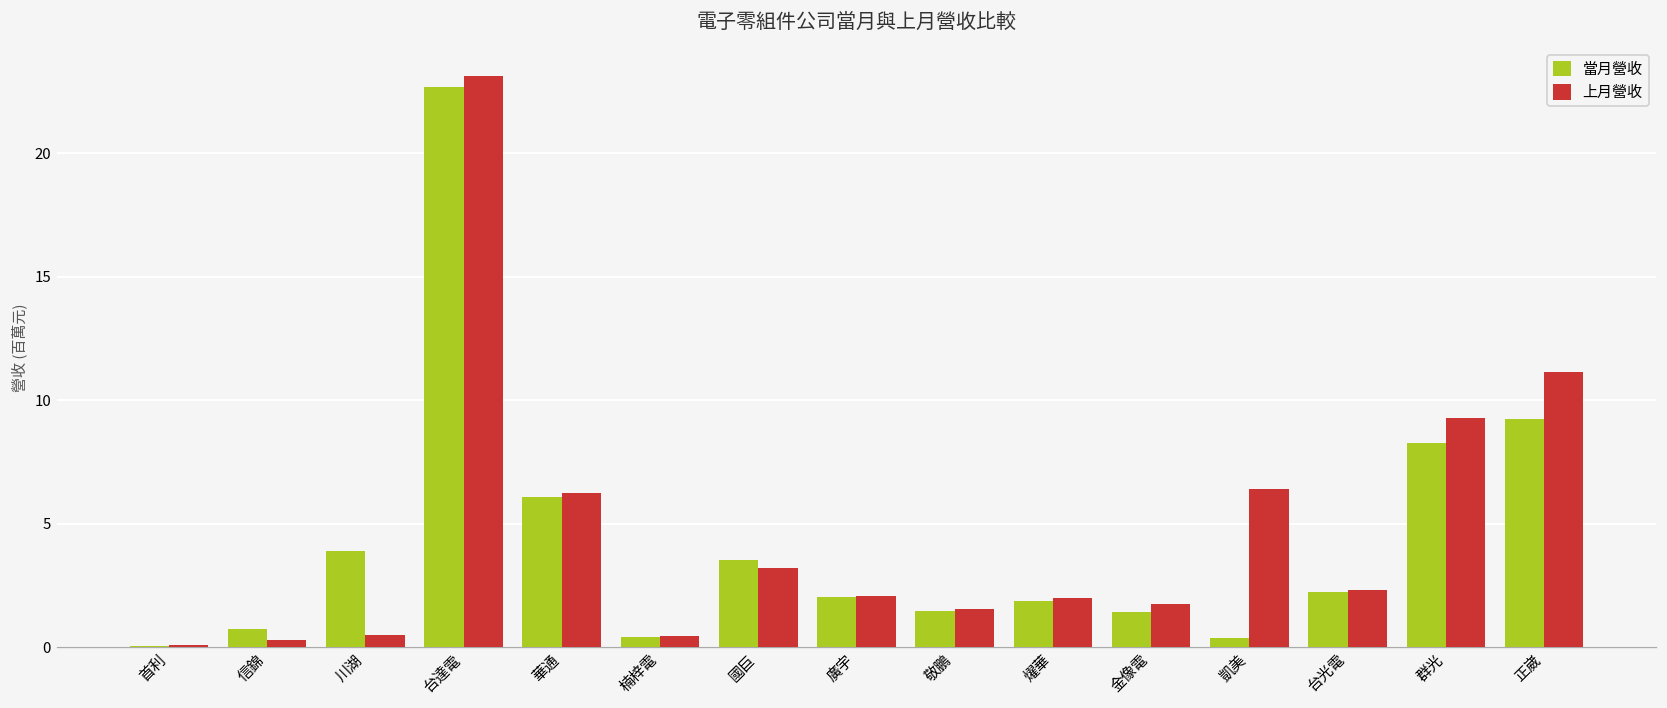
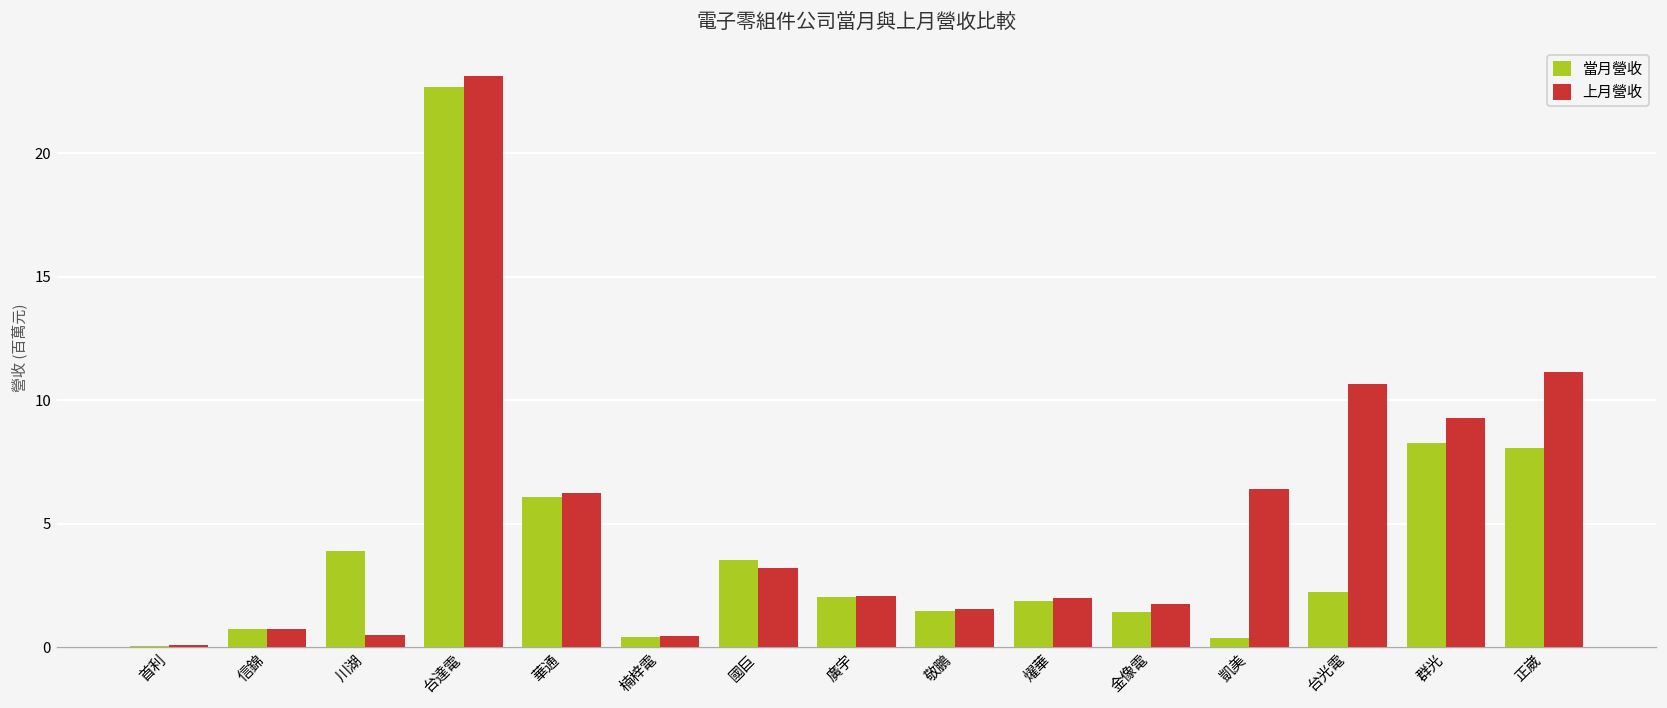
  {
    "當月營收": {
      "信錦": 0.7,
      "川湖": 3.9,
      "台達電": 22.7,
      "華通": 6.1,
      "楠梓電": 0.4,
      "國巨": 3.5,
      "廣宇": 2.0,
      "敬鵬": 1.5,
      "燿華": 1.9,
      "金像電": 1.4,
      "凱美": 0.4,
      "台光電": 2.2,
      "群光": 8.3,
-     "正崴": 9.3
+     "正崴": 8.1
    },
    "上月營收": {
-     "信錦": 0.3,
+     "信錦": 0.8,
      "川湖": 0.5,
      "台達電": 23.1,
      "華通": 6.2,
      "楠梓電": 0.5,
      "國巨": 3.2,
      "廣宇": 2.1,
      "敬鵬": 1.5,
      "燿華": 2.0,
      "金像電": 1.8,
      "凱美": 6.4,
-     "台光電": 2.3,
+     "台光電": 10.6,
      "群光": 9.3,
      "正崴": 11.2
    }
  }
